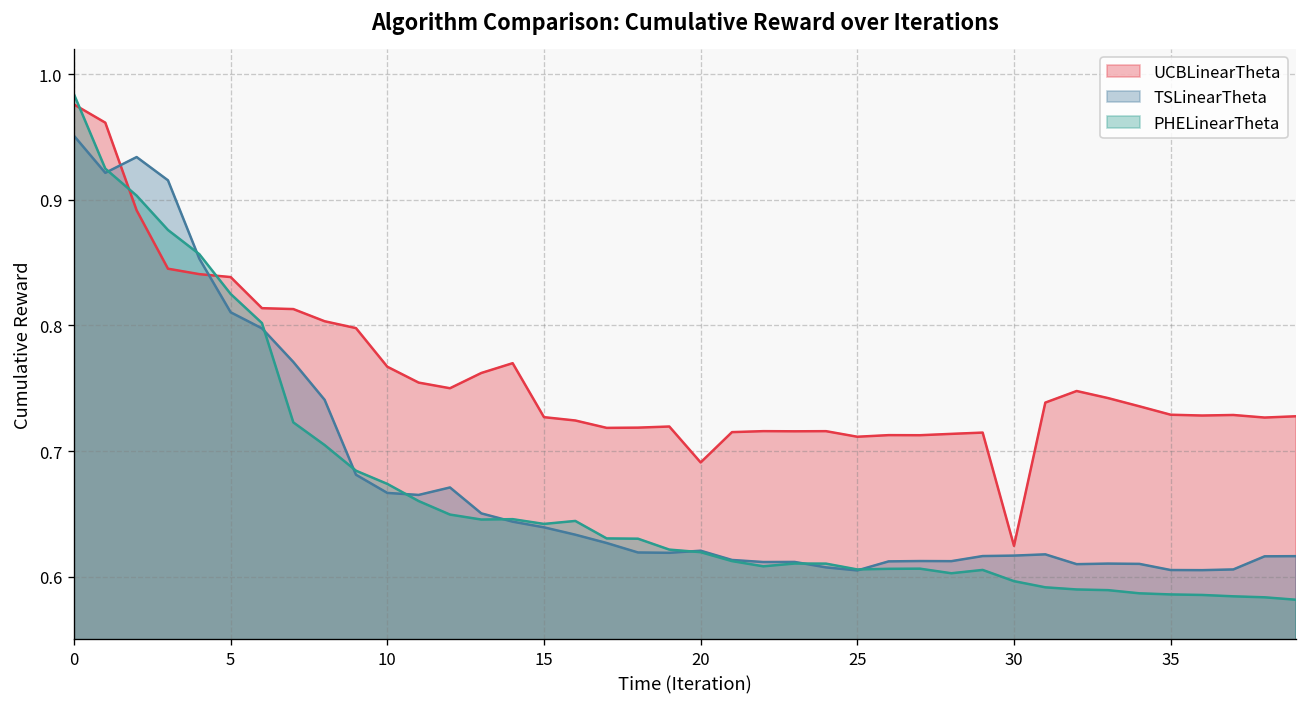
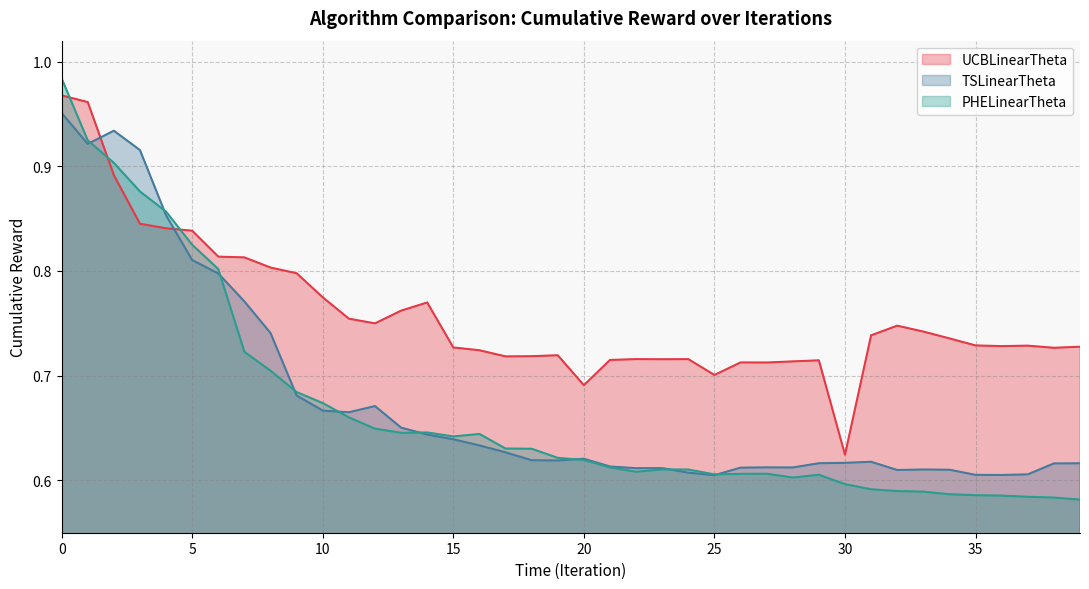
  {
    "UCBLinearTheta": {
-     "0": 0.976,
+     "0": 0.968,
      "5": 0.838,
-     "10": 0.767,
+     "10": 0.775,
      "15": 0.727,
      "20": 0.691,
-     "25": 0.711,
+     "25": 0.701,
      "30": 0.625,
      "35": 0.729
    }
  }
